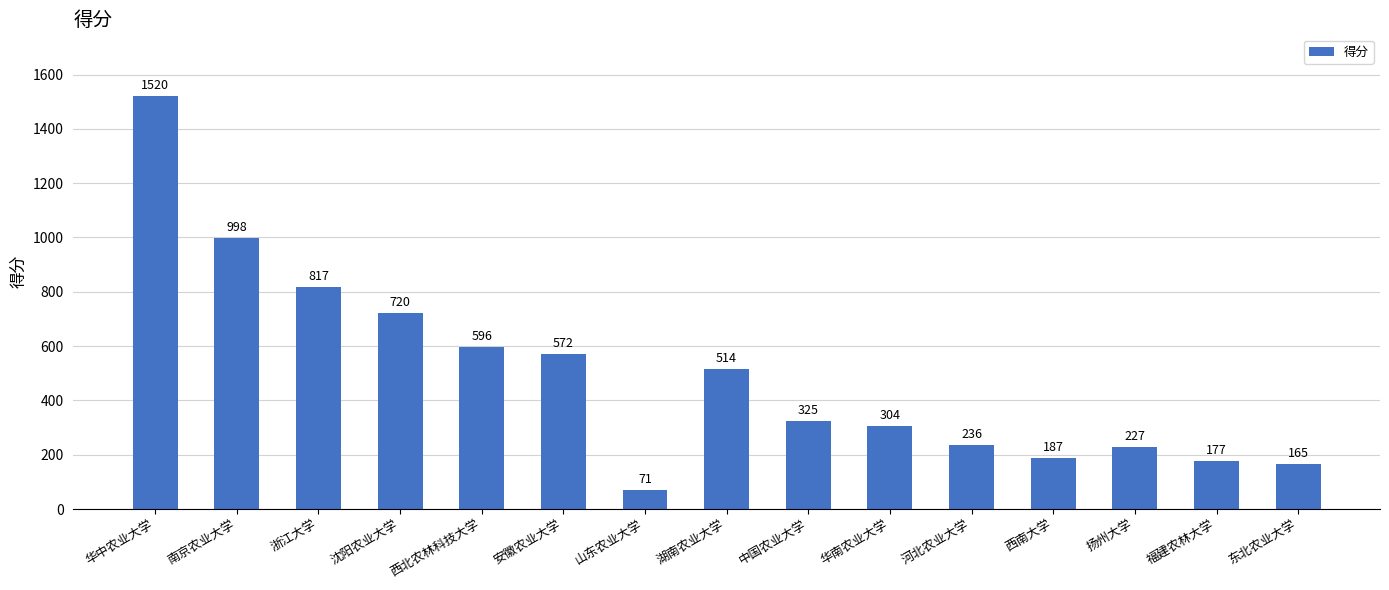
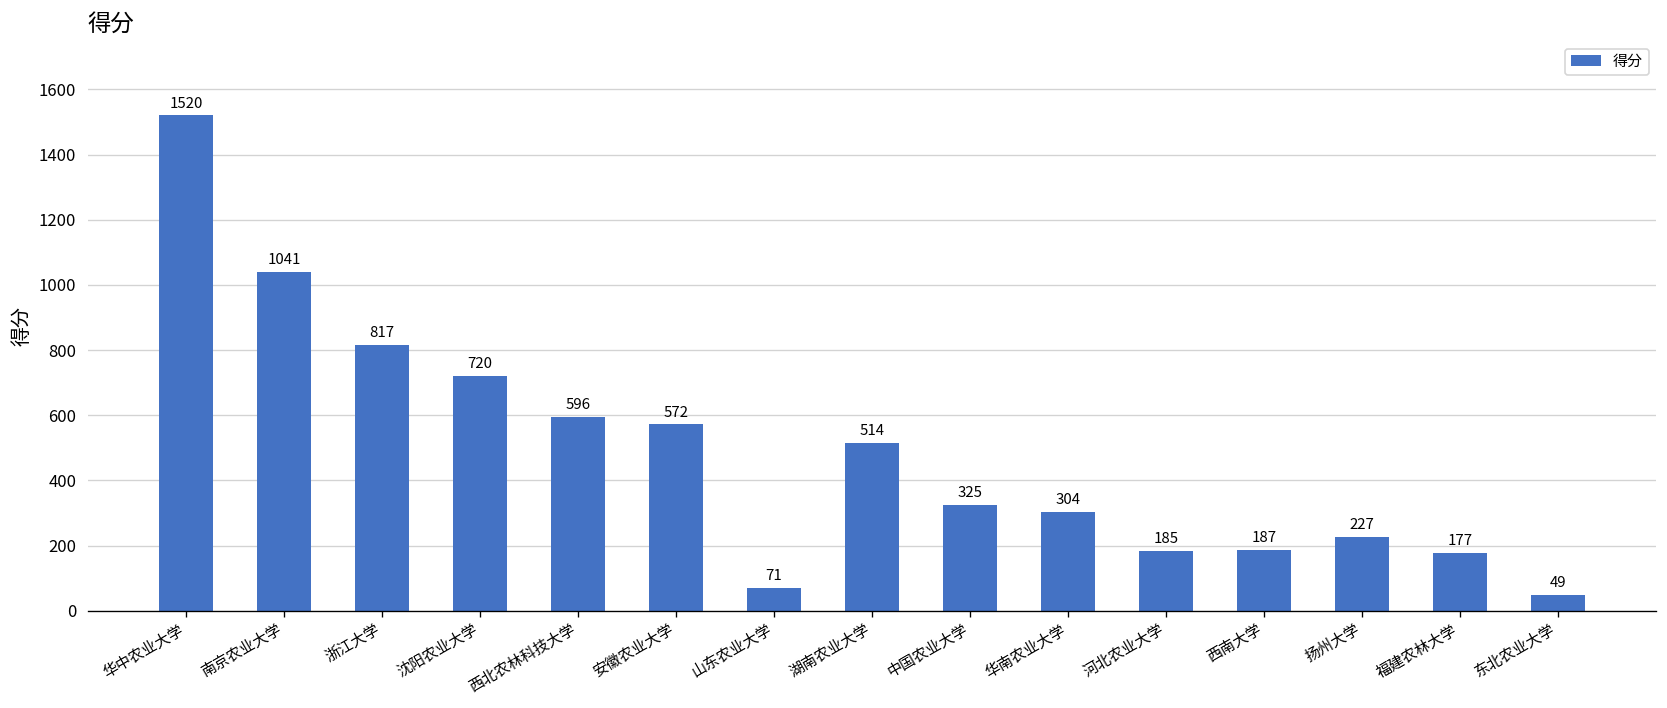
  {
    "华中农业大学": 1520,
-   "南京农业大学": 998,
+   "南京农业大学": 1041,
    "浙江大学": 817,
    "沈阳农业大学": 720,
    "西北农林科技大学": 596,
    "安徽农业大学": 572,
    "山东农业大学": 71,
    "湖南农业大学": 514,
    "中国农业大学": 325,
    "华南农业大学": 304,
-   "河北农业大学": 236,
+   "河北农业大学": 185,
    "西南大学": 187,
    "扬州大学": 227,
    "福建农林大学": 177,
-   "东北农业大学": 165
+   "东北农业大学": 49
  }
